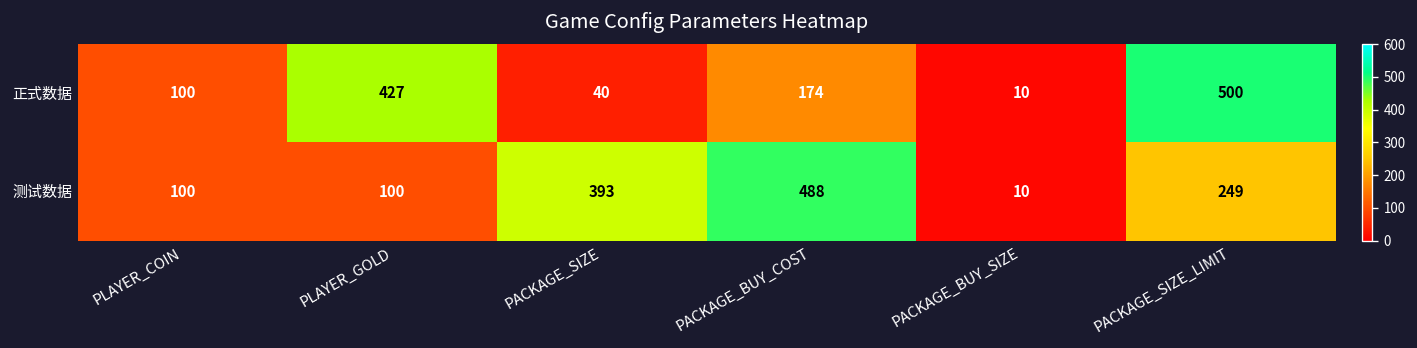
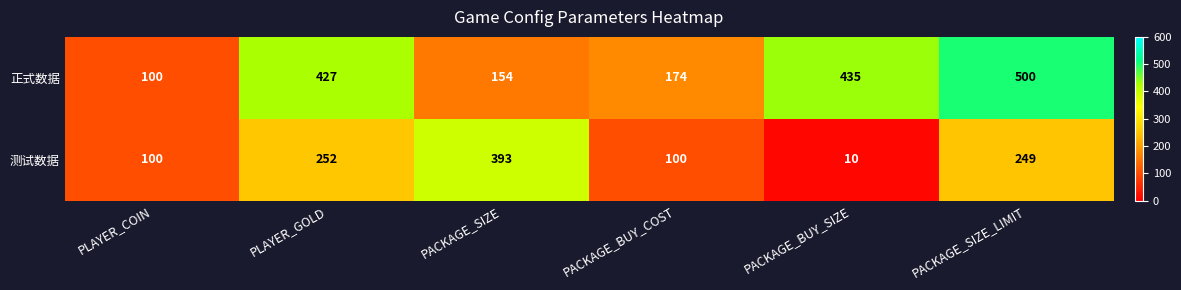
  {
    "正式数据": {
      "PLAYER_COIN": 100,
      "PLAYER_GOLD": 427,
-     "PACKAGE_SIZE": 40,
+     "PACKAGE_SIZE": 154,
      "PACKAGE_BUY_COST": 174,
-     "PACKAGE_BUY_SIZE": 10,
+     "PACKAGE_BUY_SIZE": 435,
      "PACKAGE_SIZE_LIMIT": 500
    },
    "测试数据": {
      "PLAYER_COIN": 100,
-     "PLAYER_GOLD": 100,
+     "PLAYER_GOLD": 252,
      "PACKAGE_SIZE": 393,
-     "PACKAGE_BUY_COST": 488,
+     "PACKAGE_BUY_COST": 100,
      "PACKAGE_BUY_SIZE": 10,
      "PACKAGE_SIZE_LIMIT": 249
    }
  }
